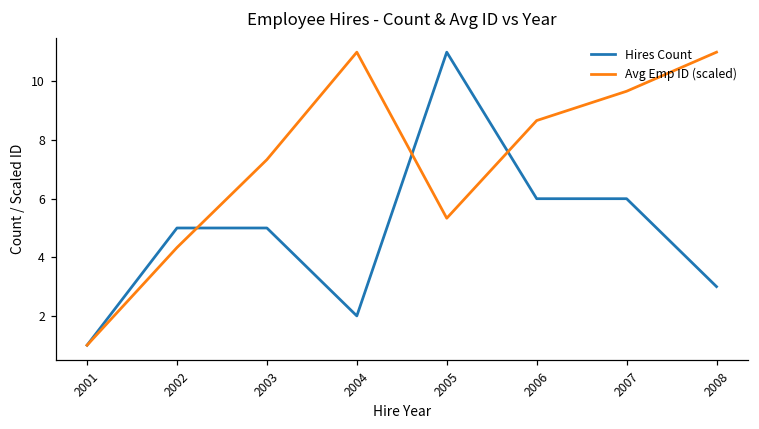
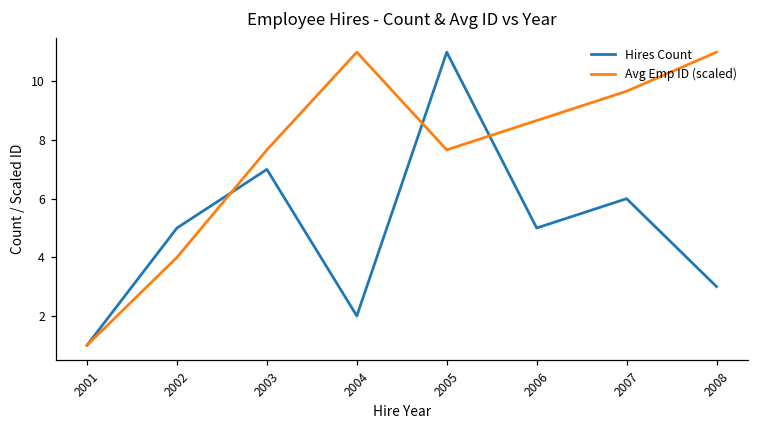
  {
    "Hires Count": {
      "2002": 5,
-     "2003": 5,
+     "2003": 7,
      "2004": 2,
      "2005": 11,
-     "2006": 6,
+     "2006": 5,
      "2007": 6,
      "2008": 3
    },
    "Avg Emp ID (scaled)": {
-     "2002": 4.3,
-     "2003": 7.3,
+     "2002": 4.0,
+     "2003": 7.7,
      "2004": 11.0,
-     "2005": 5.3,
+     "2005": 7.7,
      "2006": 8.7,
      "2007": 9.7,
      "2008": 11.0
    }
  }
